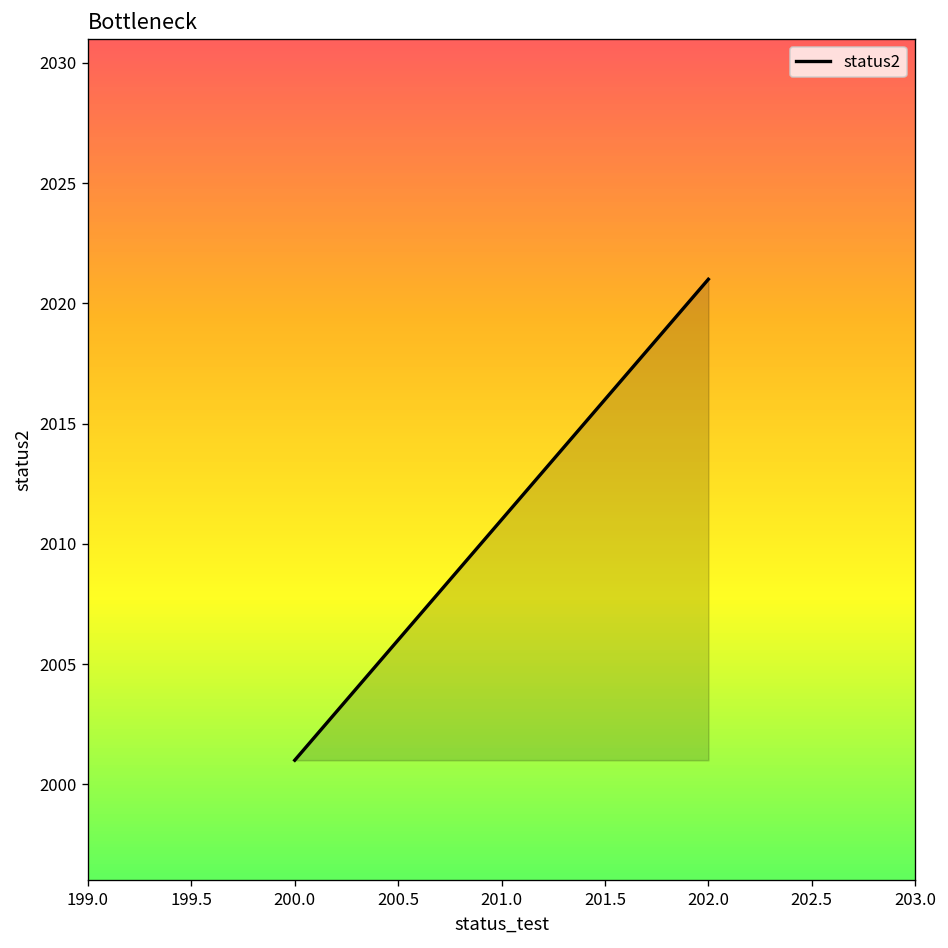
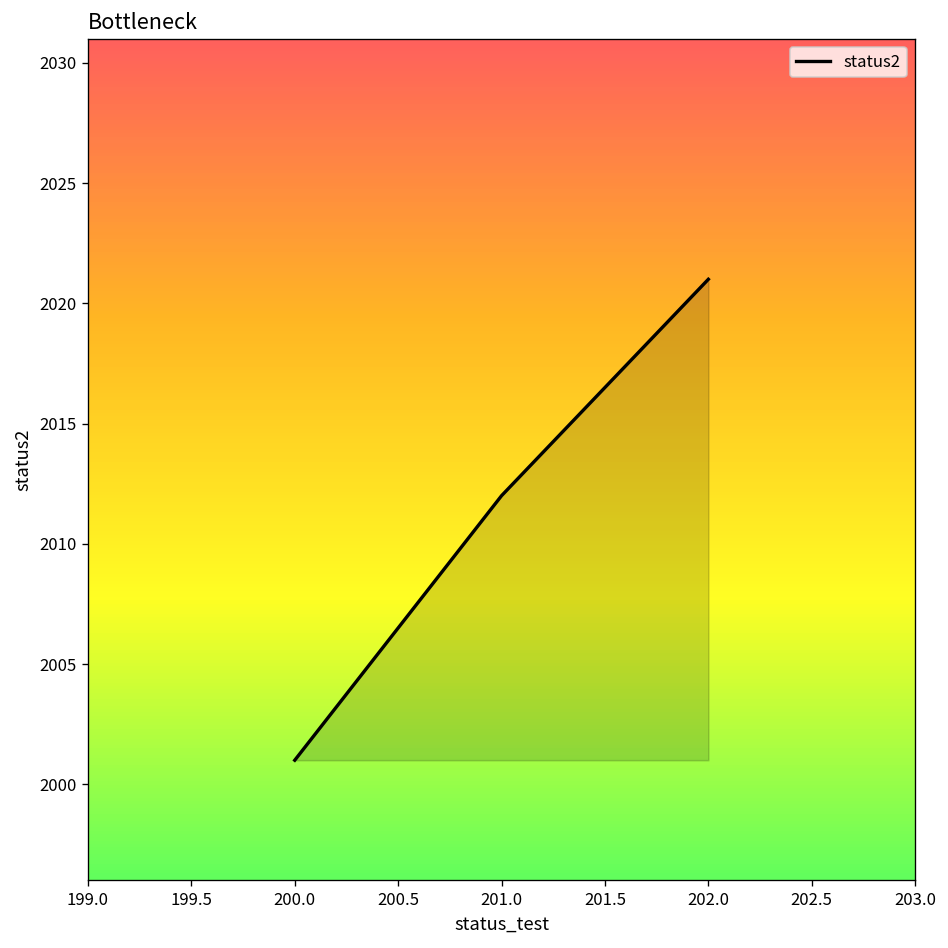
  {
    "200.0": 2001,
-   "201.0": 2011,
+   "201.0": 2012,
    "202.0": 2021
  }
